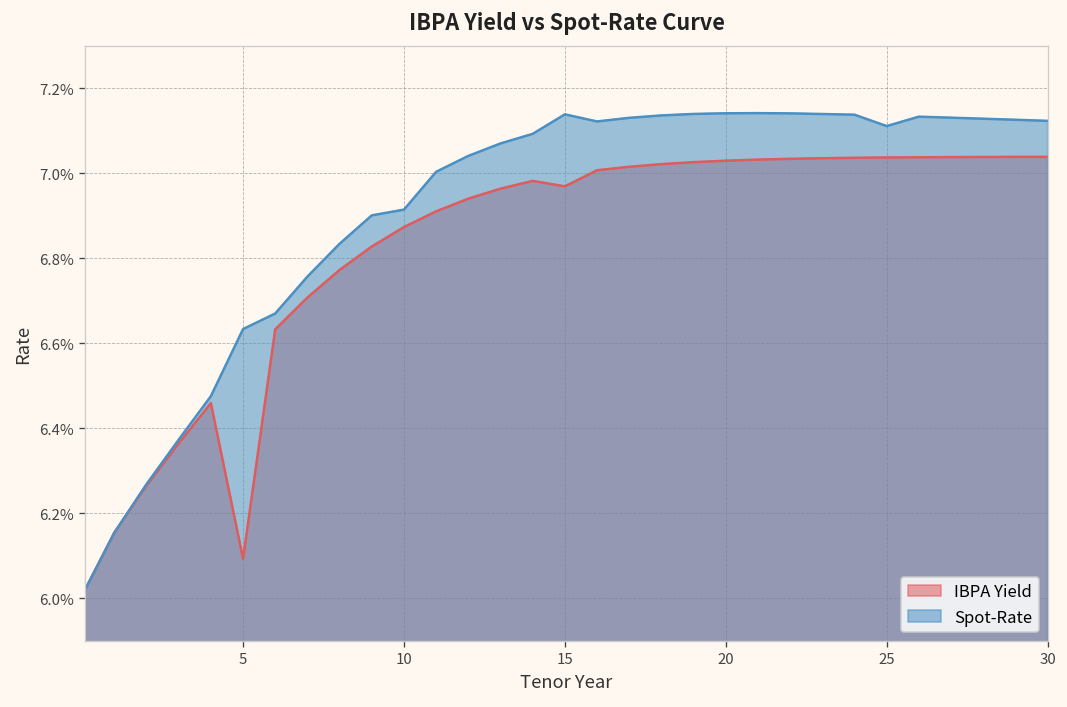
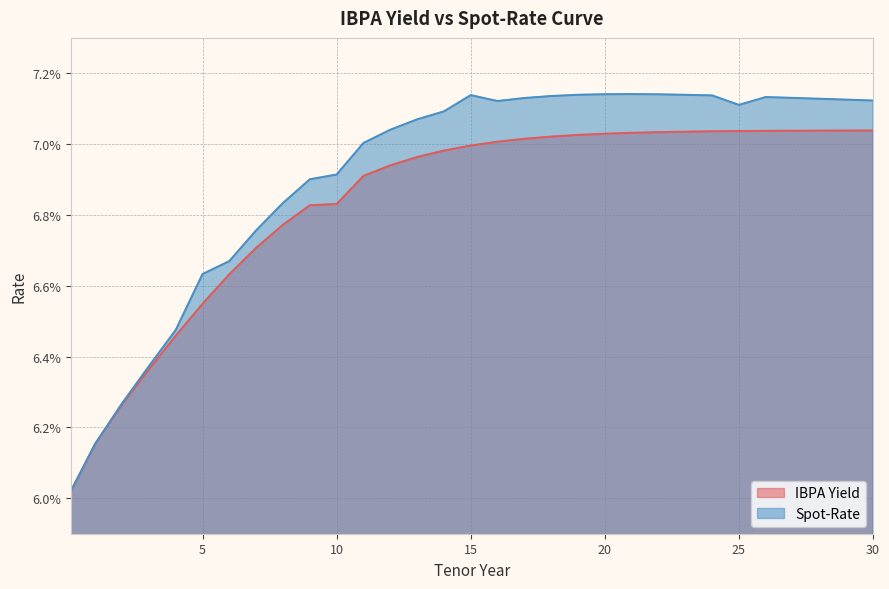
  {
    "IBPA Yield": {
-     "5": "6.09%",
-     "10": "6.87%",
-     "15": "6.97%",
+     "5": "6.55%",
+     "10": "6.83%",
+     "15": "7.00%",
      "20": "7.03%",
      "25": "7.04%",
      "30": "7.04%"
    },
    "Spot-Rate": {
      "5": "6.63%",
      "10": "6.91%",
      "15": "7.14%",
      "20": "7.14%",
      "25": "7.11%",
      "30": "7.12%"
    }
  }
